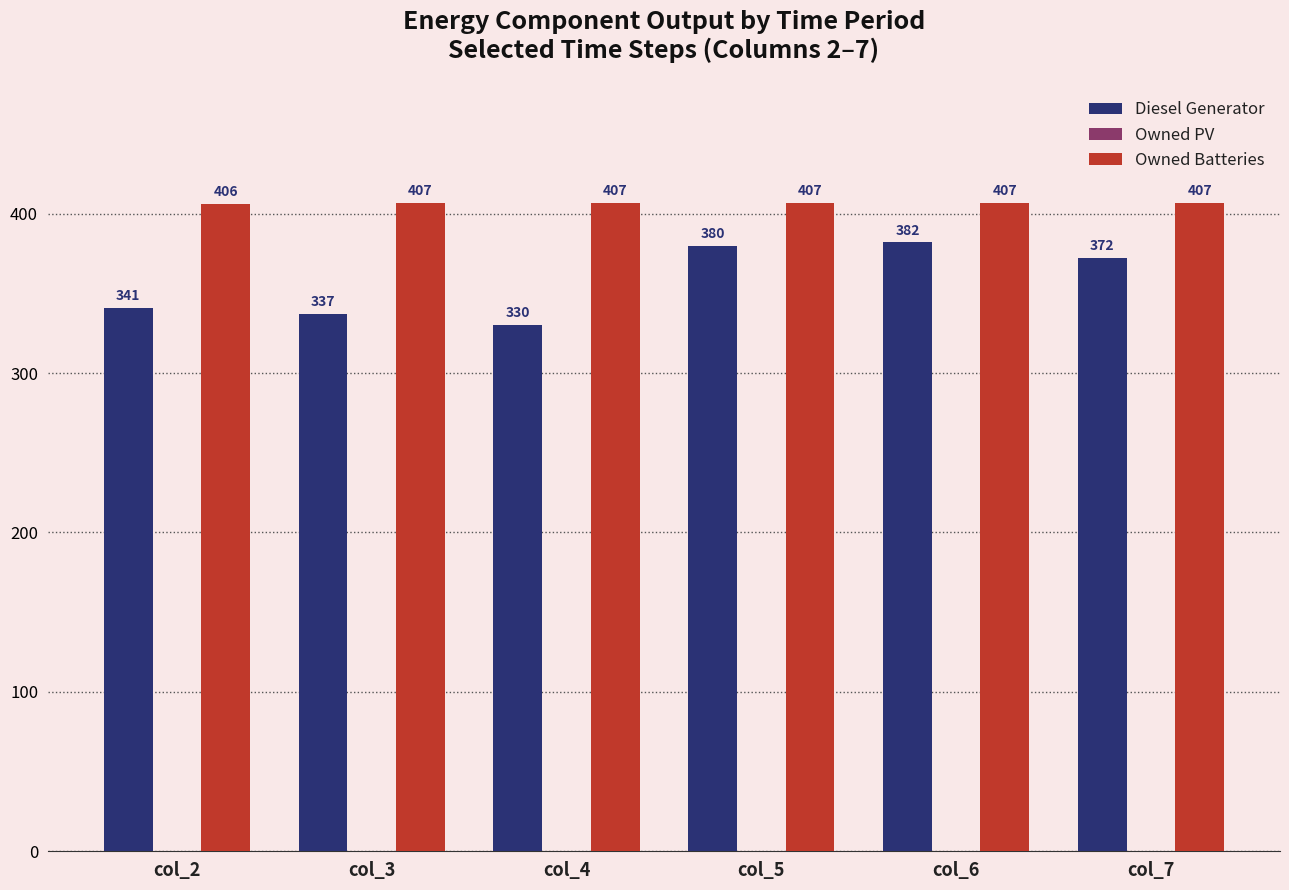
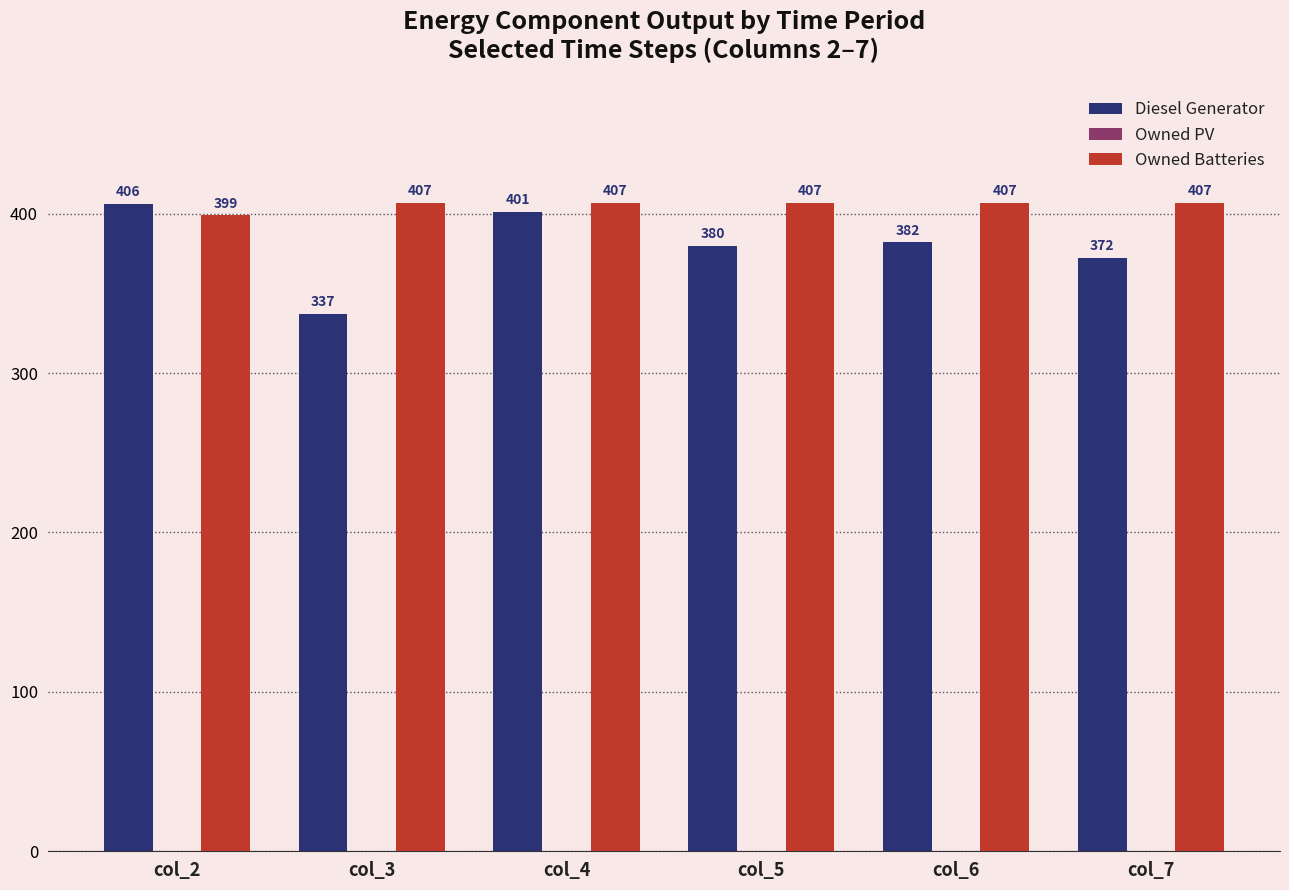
  {
    "Diesel Generator": {
-     "col_2": 341,
+     "col_2": 406,
      "col_3": 337,
-     "col_4": 330,
+     "col_4": 401,
      "col_5": 380,
      "col_6": 382,
      "col_7": 372
    },
    "Owned PV": {
      "col_2": 0,
      "col_3": 0,
      "col_4": 0,
      "col_5": 0,
      "col_6": 0,
      "col_7": 0
    },
    "Owned Batteries": {
-     "col_2": 406,
+     "col_2": 399,
      "col_3": 407,
      "col_4": 407,
      "col_5": 407,
      "col_6": 407,
      "col_7": 407
    }
  }
